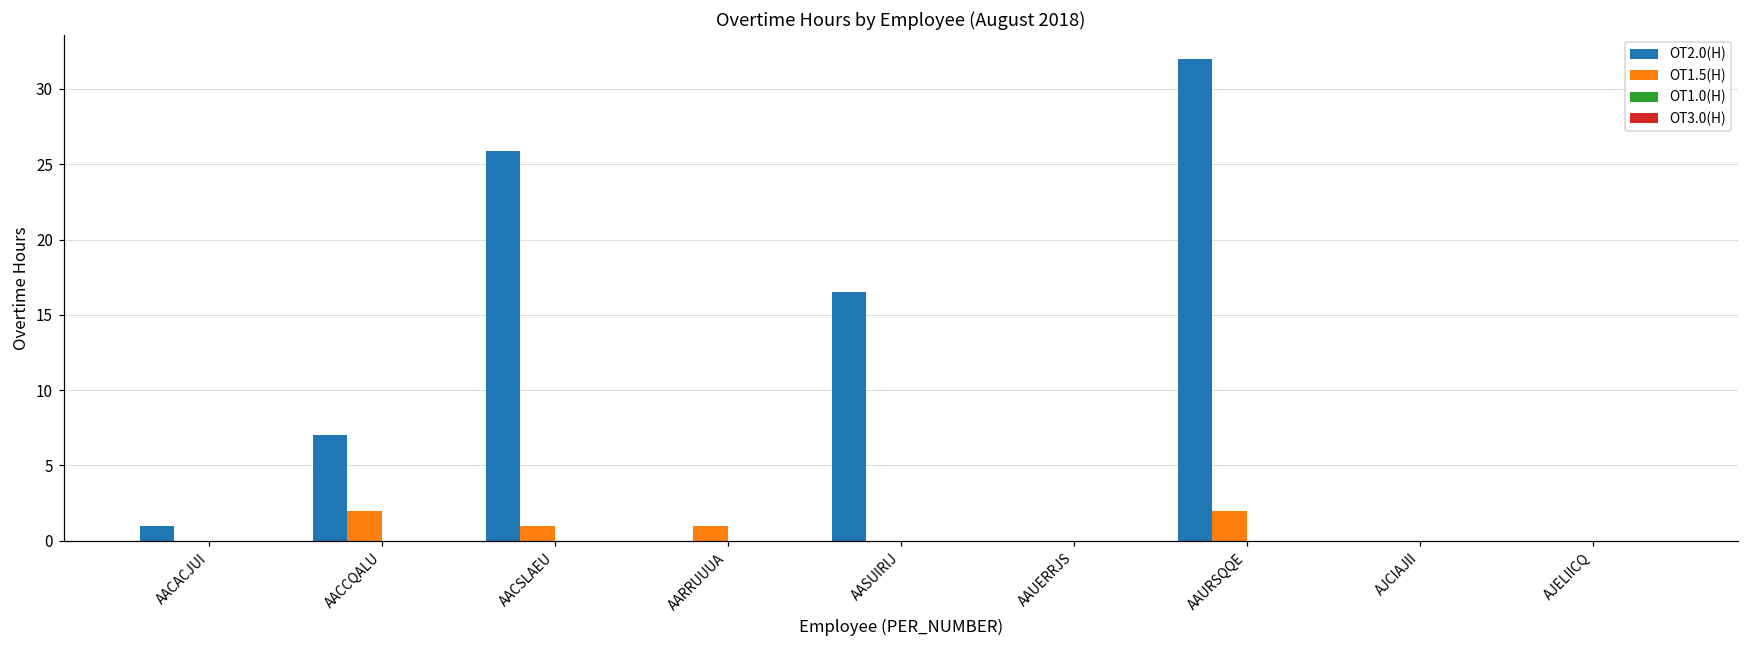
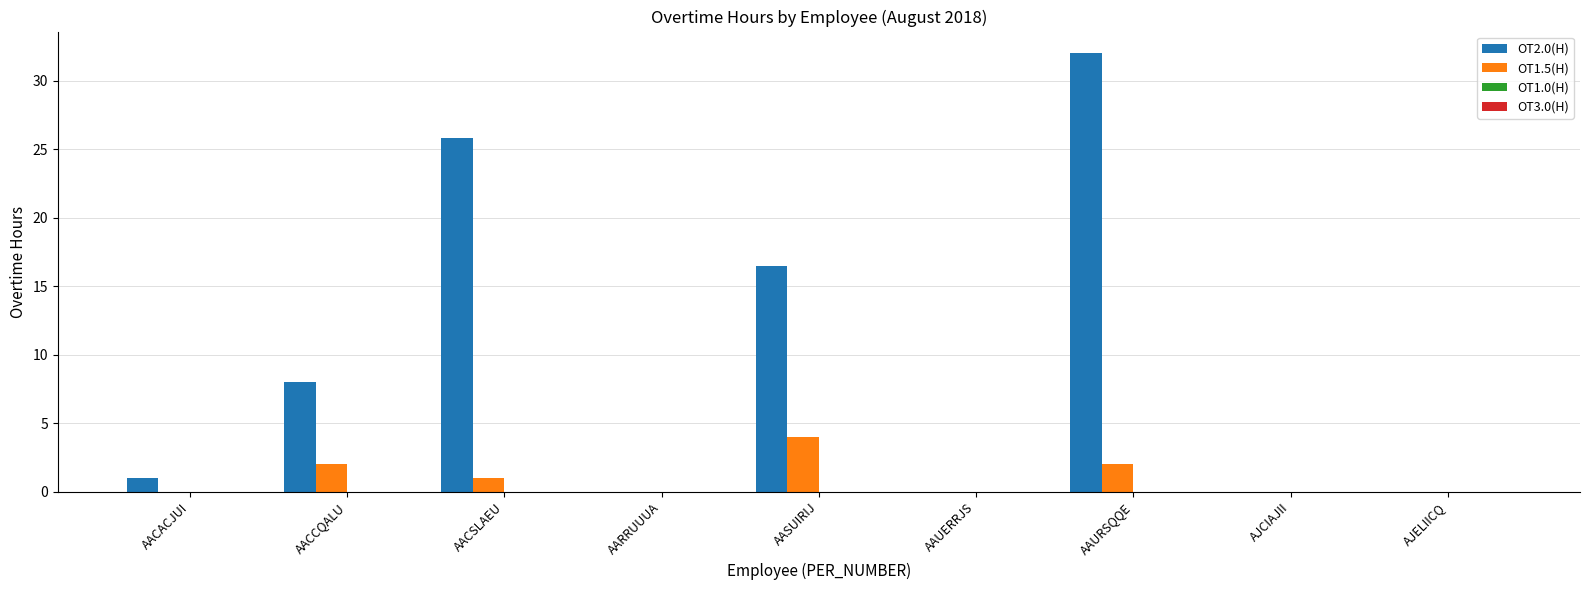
  {
    "OT2.0(H)": {
      "AACACJUI": 1,
-     "AACCQALU": 7,
+     "AACCQALU": 8,
      "AACSLAEU": 26,
      "AARRUUUA": 0,
      "AASUIRIJ": 16.5,
      "AAUERRJS": 0,
      "AAURSQQE": 32,
      "AJCIAJII": 0,
      "AJELIICQ": 0
    },
    "OT1.5(H)": {
      "AACACJUI": 0,
      "AACCQALU": 2,
      "AACSLAEU": 1,
-     "AARRUUUA": 1,
-     "AASUIRIJ": 0,
+     "AARRUUUA": 0,
+     "AASUIRIJ": 4,
      "AAUERRJS": 0,
      "AAURSQQE": 2,
      "AJCIAJII": 0,
      "AJELIICQ": 0
    },
    "OT1.0(H)": {
      "AACACJUI": 0,
      "AACCQALU": 0,
      "AACSLAEU": 0,
      "AARRUUUA": 0,
      "AASUIRIJ": 0,
      "AAUERRJS": 0,
      "AAURSQQE": 0,
      "AJCIAJII": 0,
      "AJELIICQ": 0
    },
    "OT3.0(H)": {
      "AACACJUI": 0,
      "AACCQALU": 0,
      "AACSLAEU": 0,
      "AARRUUUA": 0,
      "AASUIRIJ": 0,
      "AAUERRJS": 0,
      "AAURSQQE": 0,
      "AJCIAJII": 0,
      "AJELIICQ": 0
    }
  }
